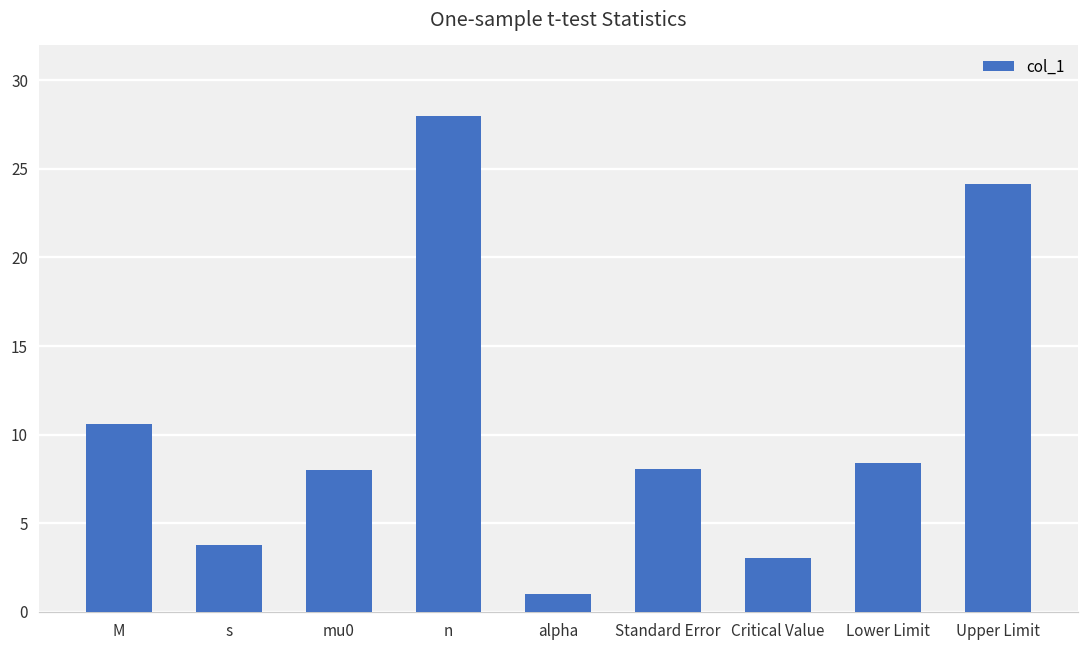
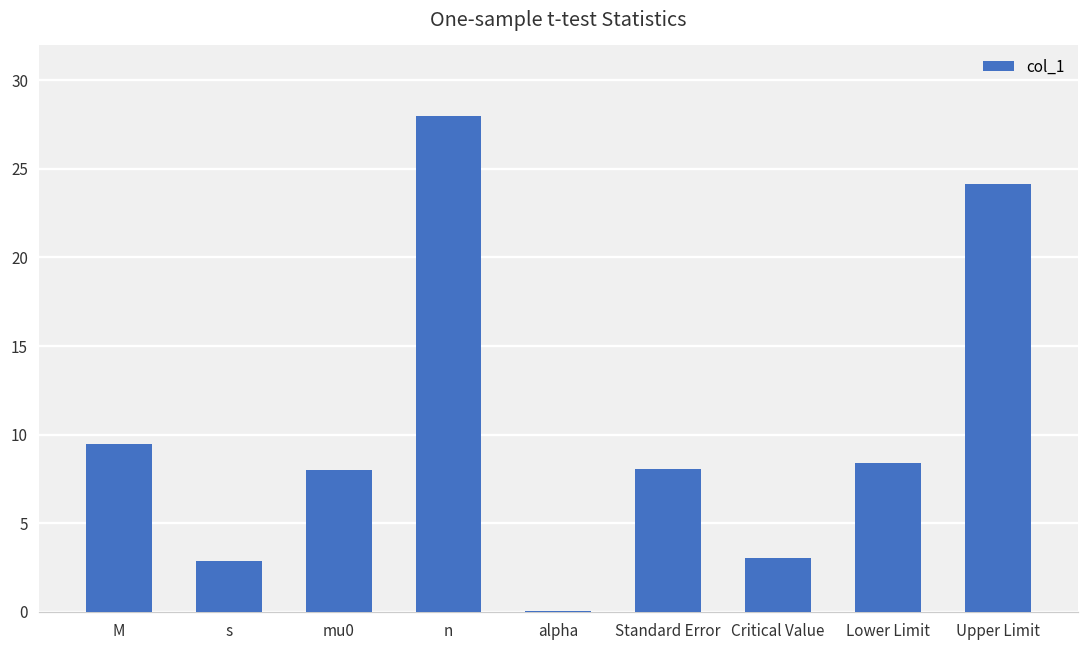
  {
-   "M": 10.6,
-   "s": 3.8,
+   "M": 9.5,
+   "s": 2.9,
    "mu0": 8.0,
    "n": 28.0,
-   "alpha": 1.0,
+   "alpha": 0.1,
    "Standard Error": 8.1,
    "Critical Value": 3.1,
    "Lower Limit": 8.4,
    "Upper Limit": 24.1
  }
